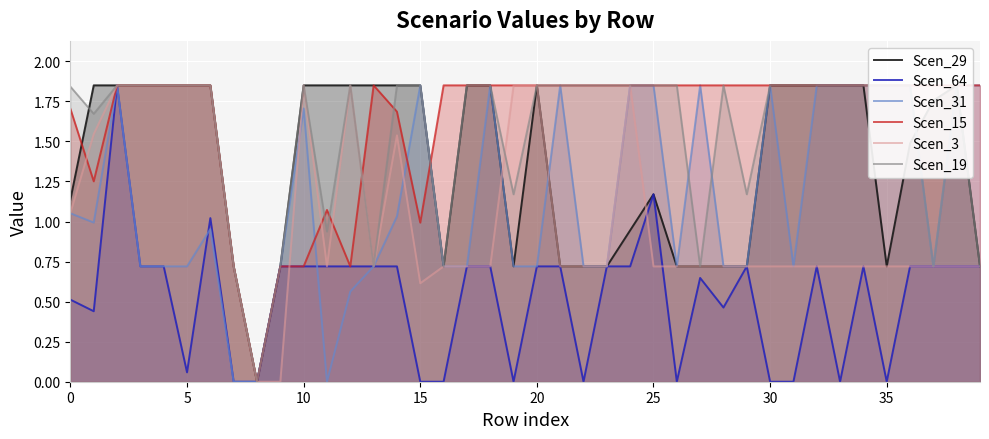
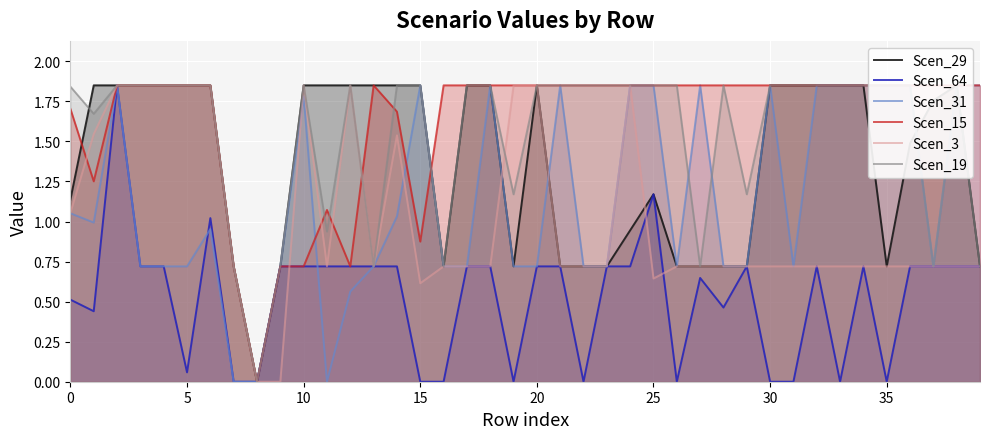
  {
    "Scen_29": {
      "0": 1.14
    },
    "Scen_64": {
      "0": 0.51,
      "5": 0.06,
      "15": 0.00,
      "30": 0.00,
      "35": 0.00
    },
    "Scen_31": {
      "5": 0.72,
-     "10": 1.71
+     "10": 1.78
    },
    "Scen_15": {
      "0": 1.70,
-     "15": 0.99
+     "15": 0.87
    },
    "Scen_3": {
      "15": 0.61,
-     "25": 0.72,
+     "25": 0.64,
      "30": 0.72
    },
    "Scen_19": {
      "0": 1.84
    }
  }
